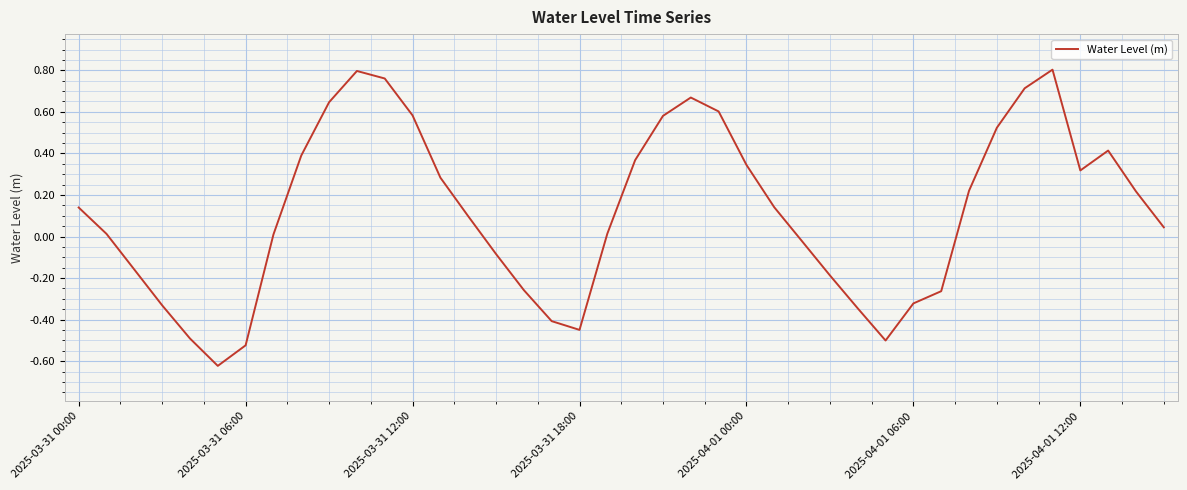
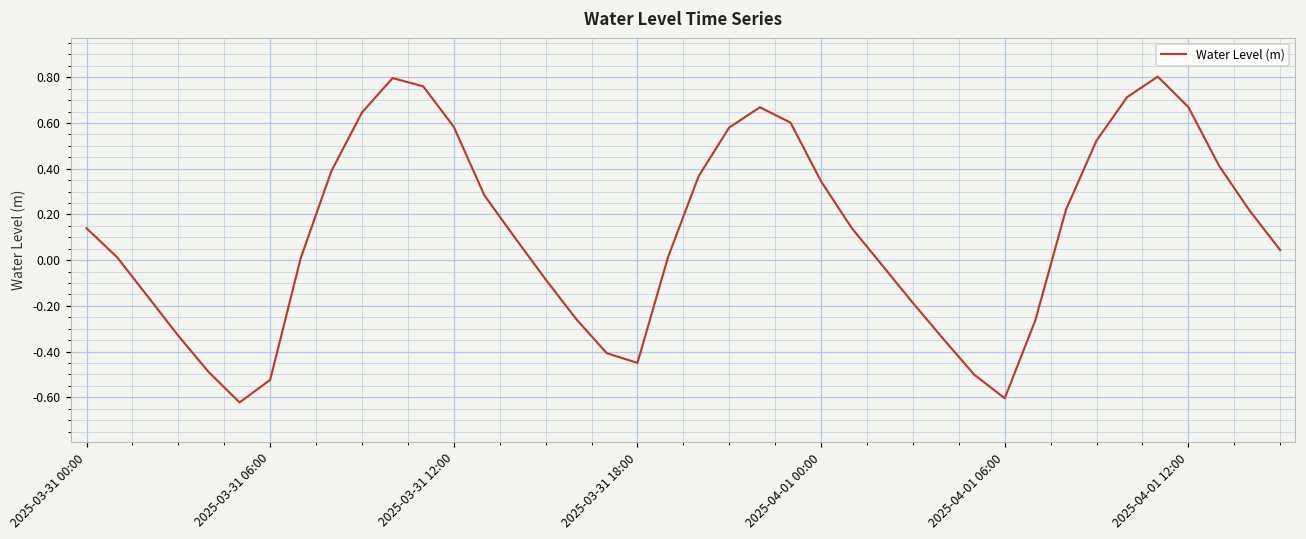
  {
    "2025-03-31 00:00": 0.14,
    "2025-03-31 06:00": -0.52,
    "2025-03-31 12:00": 0.58,
    "2025-03-31 18:00": -0.45,
    "2025-04-01 00:00": 0.34,
-   "2025-04-01 06:00": -0.32,
-   "2025-04-01 12:00": 0.32
+   "2025-04-01 06:00": -0.60,
+   "2025-04-01 12:00": 0.67
  }
